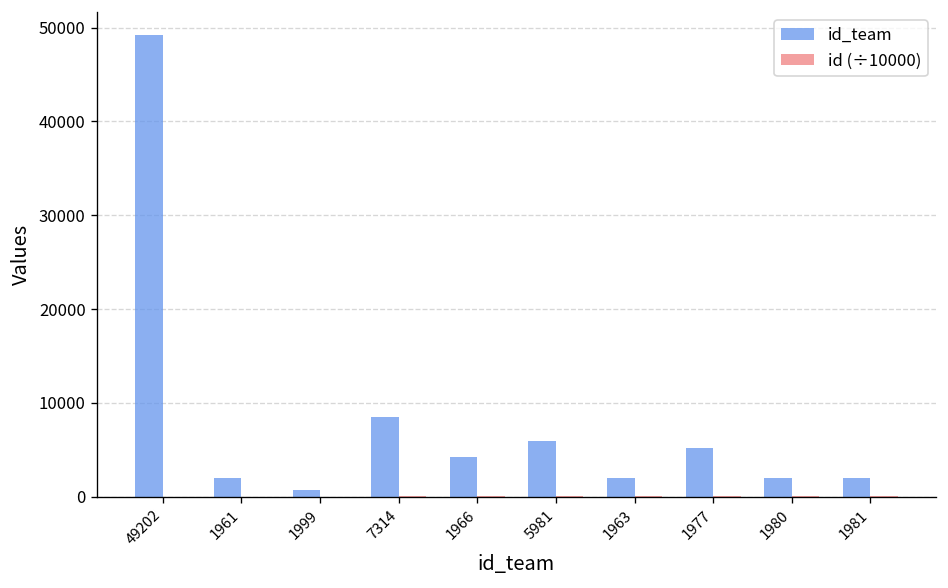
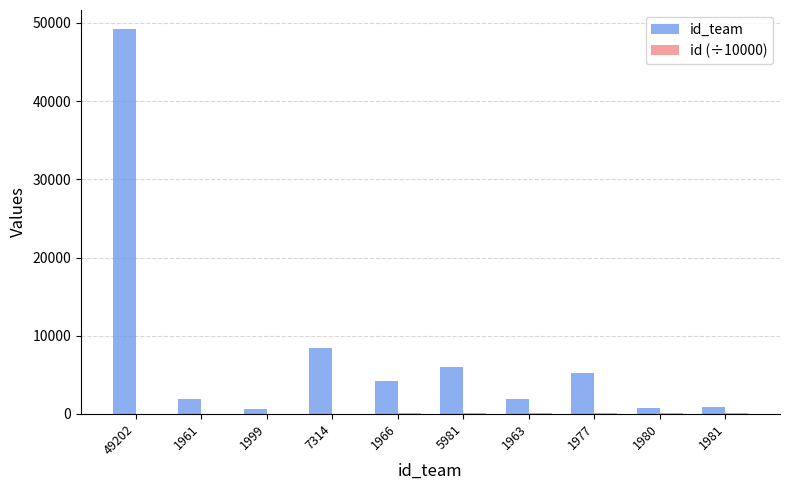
  {
    "id_team": {
      "49202": 49000,
      "1961": 2000,
      "1999": 1000,
      "7314": 8000,
      "1966": 4000,
      "5981": 6000,
      "1963": 2000,
      "1977": 5000,
-     "1980": 2000,
-     "1981": 2000
+     "1980": 1000,
+     "1981": 1000
    }
  }
